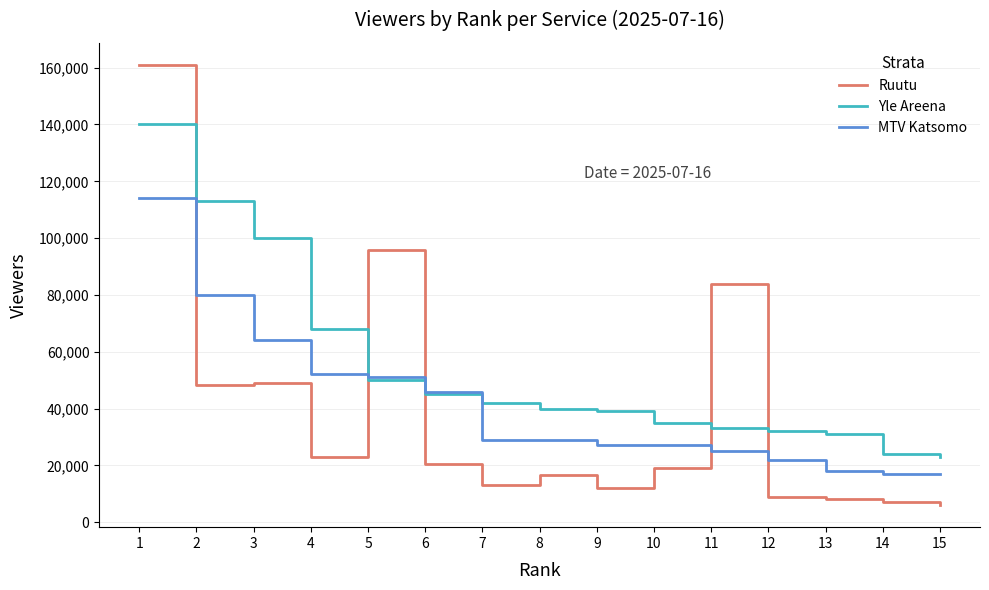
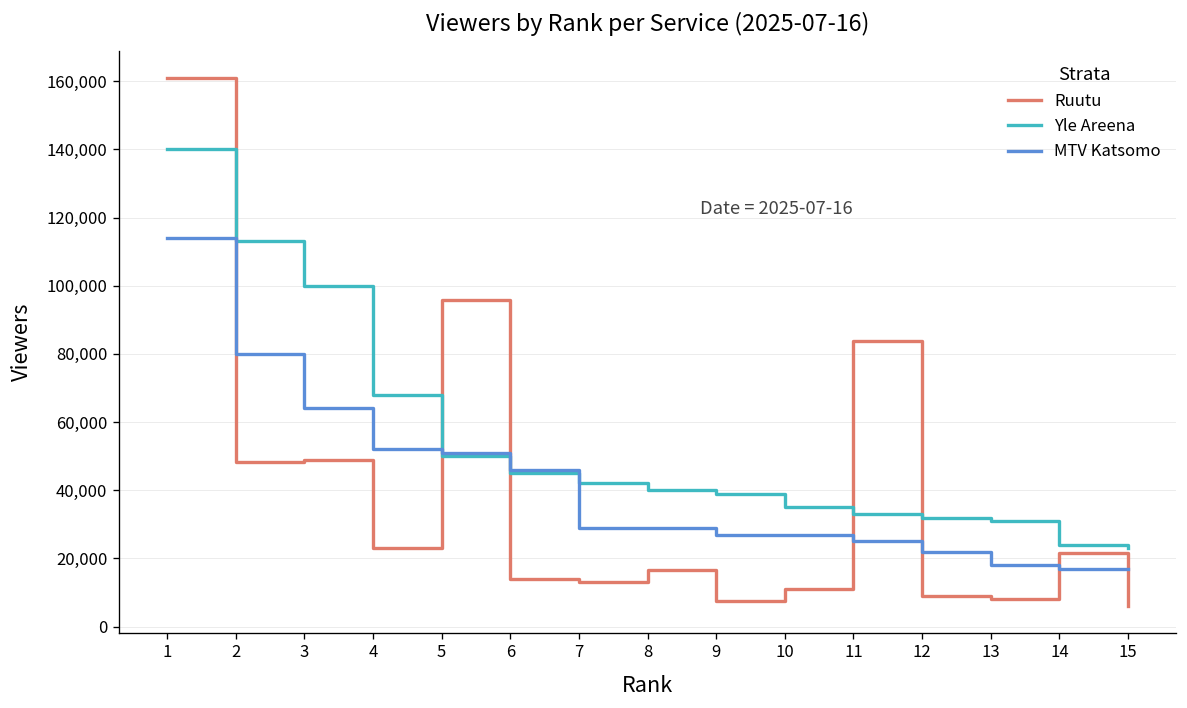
  {
    "Ruutu": {
      "1": "161,000",
      "2": "48,000",
      "3": "49,000",
      "4": "23,000",
      "5": "96,000",
-     "6": "21,000",
+     "6": "14,000",
      "7": "13,000",
      "8": "17,000",
-     "9": "12,000",
-     "10": "19,000",
+     "9": "8,000",
+     "10": "11,000",
      "11": "84,000",
      "12": "9,000",
      "13": "8,000",
-     "14": "7,000",
+     "14": "22,000",
      "15": "6,000"
    }
  }
